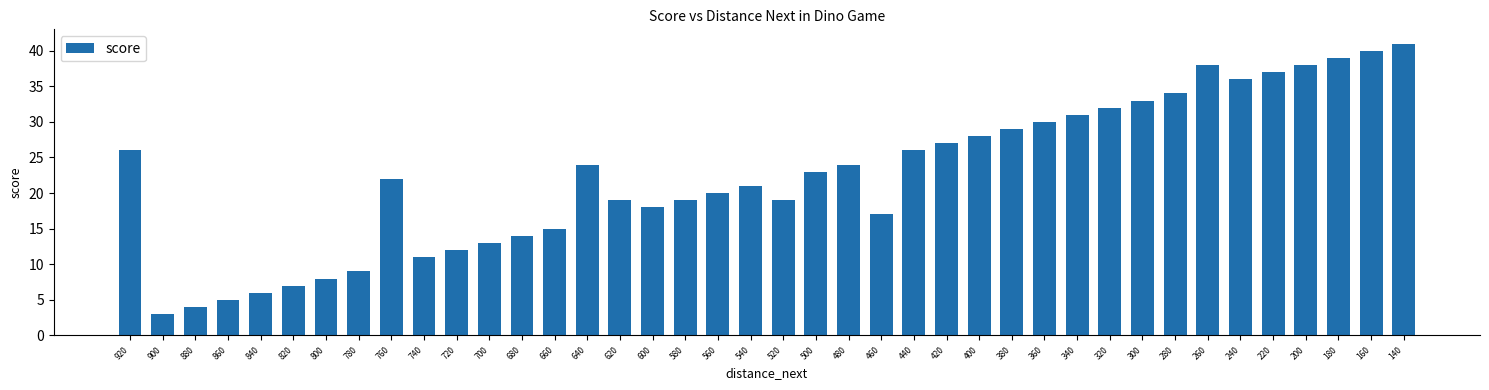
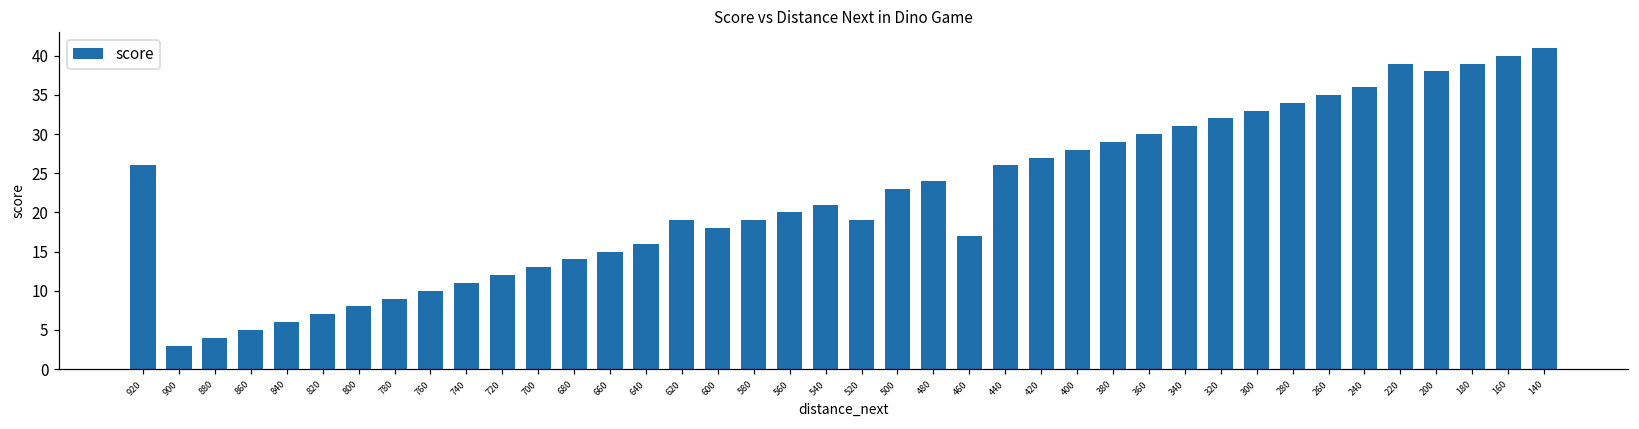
  {
    "920": 26,
    "900": 3,
    "880": 4,
    "860": 5,
    "840": 6,
    "820": 7,
    "800": 8,
    "780": 9,
-   "760": 22,
+   "760": 10,
    "740": 11,
    "720": 12,
    "700": 13,
    "680": 14,
    "660": 15,
-   "640": 24,
+   "640": 16,
    "620": 19,
    "600": 18,
    "580": 19,
    "560": 20,
    "540": 21,
    "520": 19,
    "500": 23,
    "480": 24,
    "460": 17,
    "440": 26,
    "420": 27,
    "400": 28,
    "380": 29,
    "360": 30,
    "340": 31,
    "320": 32,
    "300": 33,
    "280": 34,
-   "260": 38,
+   "260": 35,
    "240": 36,
-   "220": 37,
+   "220": 39,
    "200": 38,
    "180": 39,
    "160": 40,
    "140": 41
  }
